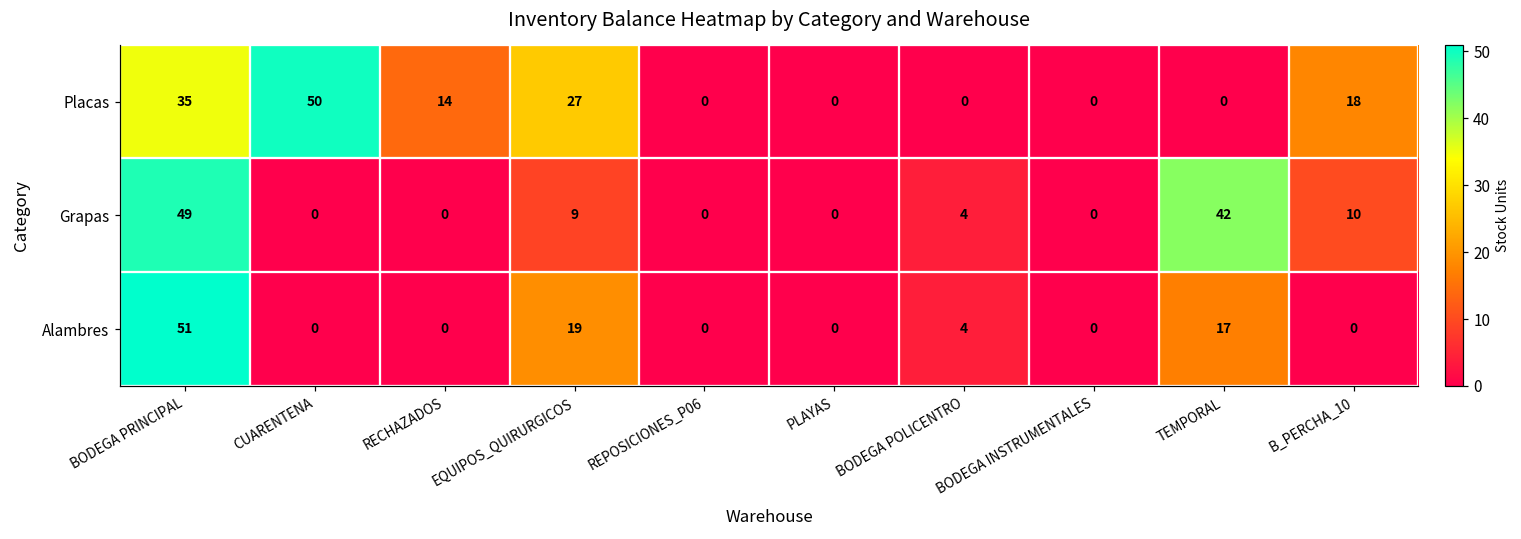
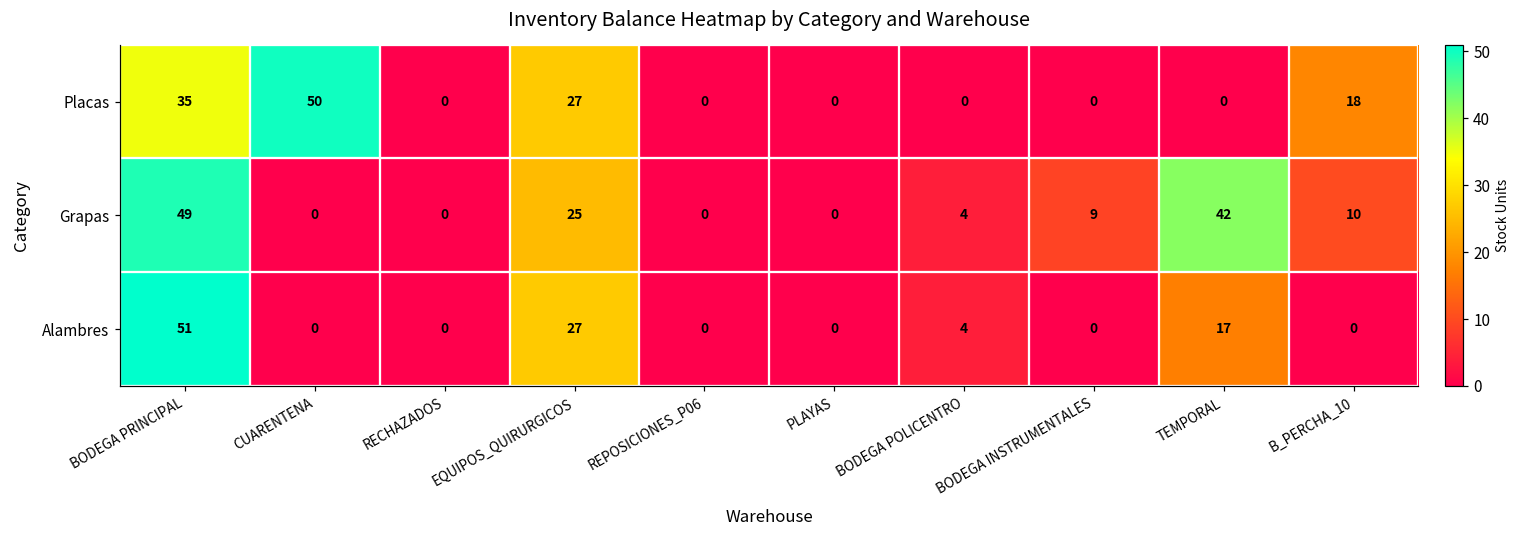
  {
    "Placas": {
      "BODEGA PRINCIPAL": 35,
      "CUARENTENA": 50,
-     "RECHAZADOS": 14,
+     "RECHAZADOS": 0,
      "EQUIPOS_QUIRURGICOS": 27,
      "REPOSICIONES_P06": 0,
      "PLAYAS": 0,
      "BODEGA POLICENTRO": 0,
      "BODEGA INSTRUMENTALES": 0,
      "TEMPORAL": 0,
      "B_PERCHA_10": 18
    },
    "Grapas": {
      "BODEGA PRINCIPAL": 49,
      "CUARENTENA": 0,
      "RECHAZADOS": 0,
-     "EQUIPOS_QUIRURGICOS": 9,
+     "EQUIPOS_QUIRURGICOS": 25,
      "REPOSICIONES_P06": 0,
      "PLAYAS": 0,
      "BODEGA POLICENTRO": 4,
-     "BODEGA INSTRUMENTALES": 0,
+     "BODEGA INSTRUMENTALES": 9,
      "TEMPORAL": 42,
      "B_PERCHA_10": 10
    },
    "Alambres": {
      "BODEGA PRINCIPAL": 51,
      "CUARENTENA": 0,
      "RECHAZADOS": 0,
-     "EQUIPOS_QUIRURGICOS": 19,
+     "EQUIPOS_QUIRURGICOS": 27,
      "REPOSICIONES_P06": 0,
      "PLAYAS": 0,
      "BODEGA POLICENTRO": 4,
      "BODEGA INSTRUMENTALES": 0,
      "TEMPORAL": 17,
      "B_PERCHA_10": 0
    }
  }
